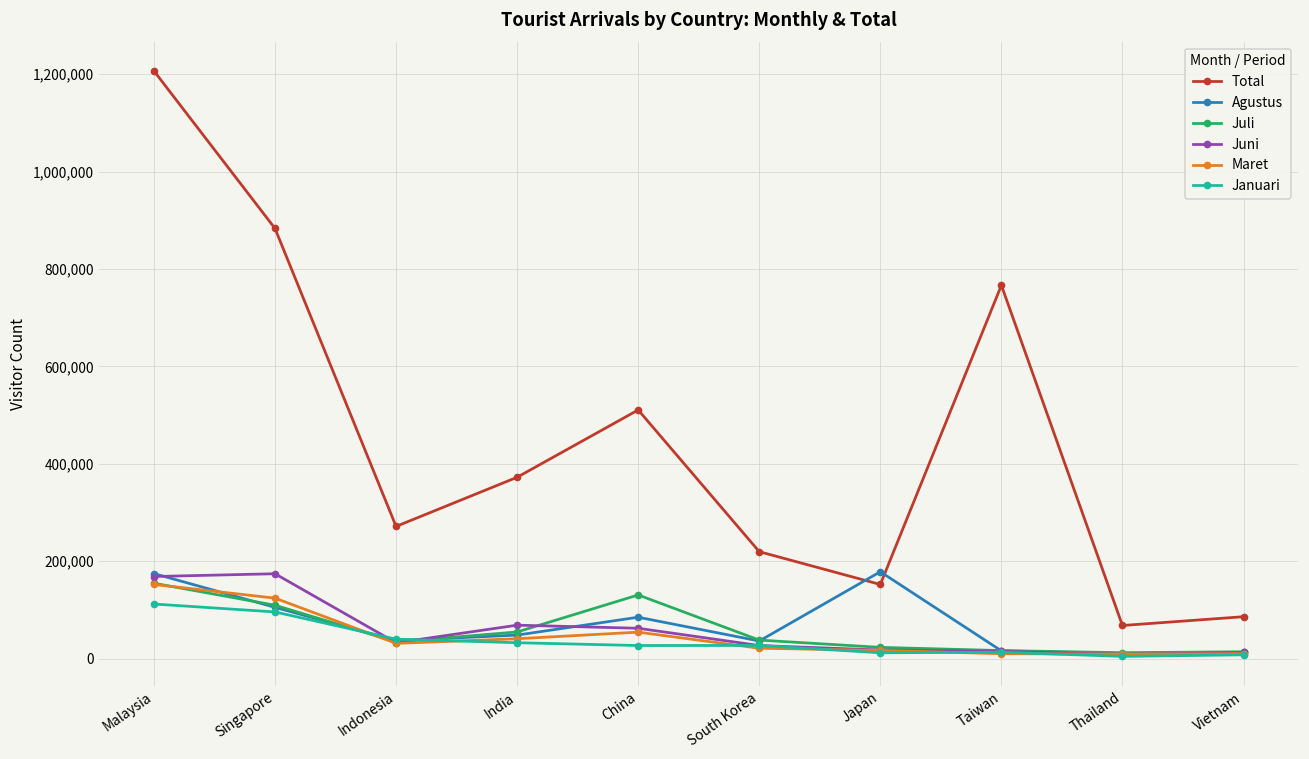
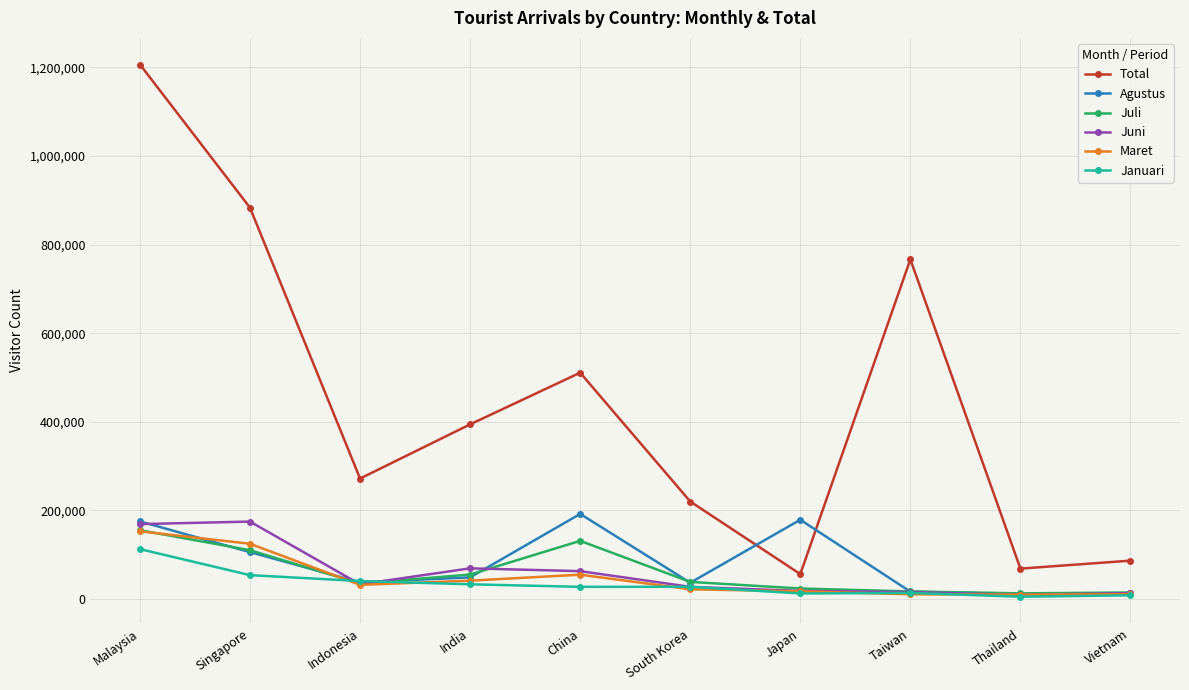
  {
    "Total": {
      "Malaysia": "1,210,000",
      "Singapore": "880,000",
      "Indonesia": "270,000",
-     "India": "370,000",
+     "India": "390,000",
      "China": "510,000",
      "South Korea": "220,000",
-     "Japan": "150,000",
+     "Japan": "60,000",
      "Taiwan": "770,000",
      "Thailand": "70,000",
      "Vietnam": "90,000"
    },
    "Agustus": {
      "Malaysia": "170,000",
      "India": "50,000",
-     "China": "90,000",
+     "China": "190,000",
      "Japan": "180,000"
    },
    "Juli": {
      "India": "50,000",
      "China": "130,000"
    },
    "Juni": {
      "Malaysia": "170,000",
      "Singapore": "170,000",
      "India": "70,000",
      "China": "60,000"
    },
    "Maret": {
      "Singapore": "120,000",
      "India": "40,000",
      "China": "50,000"
    },
    "Januari": {
      "Malaysia": "110,000",
-     "Singapore": "100,000",
+     "Singapore": "50,000",
      "India": "30,000",
      "China": "30,000"
    }
  }
